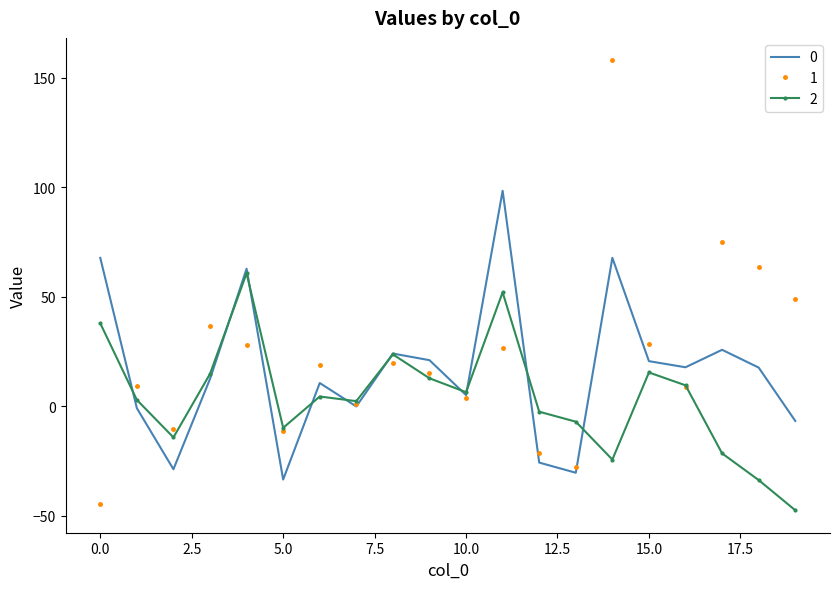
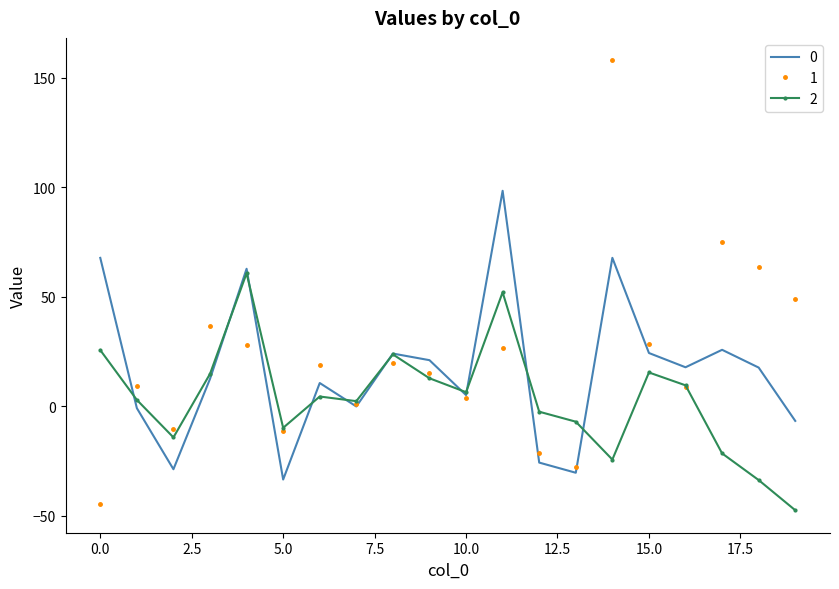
  {
    "0": {
      "0.0": 68,
      "5.0": -33,
-     "15.0": 21
+     "15.0": 24
    },
    "1": {
      "0.0": -45,
      "5.0": -11,
      "15.0": 28
    },
    "2": {
-     "0.0": 38,
+     "0.0": 26,
      "5.0": -10,
      "10.0": 6,
      "15.0": 15
    }
  }
